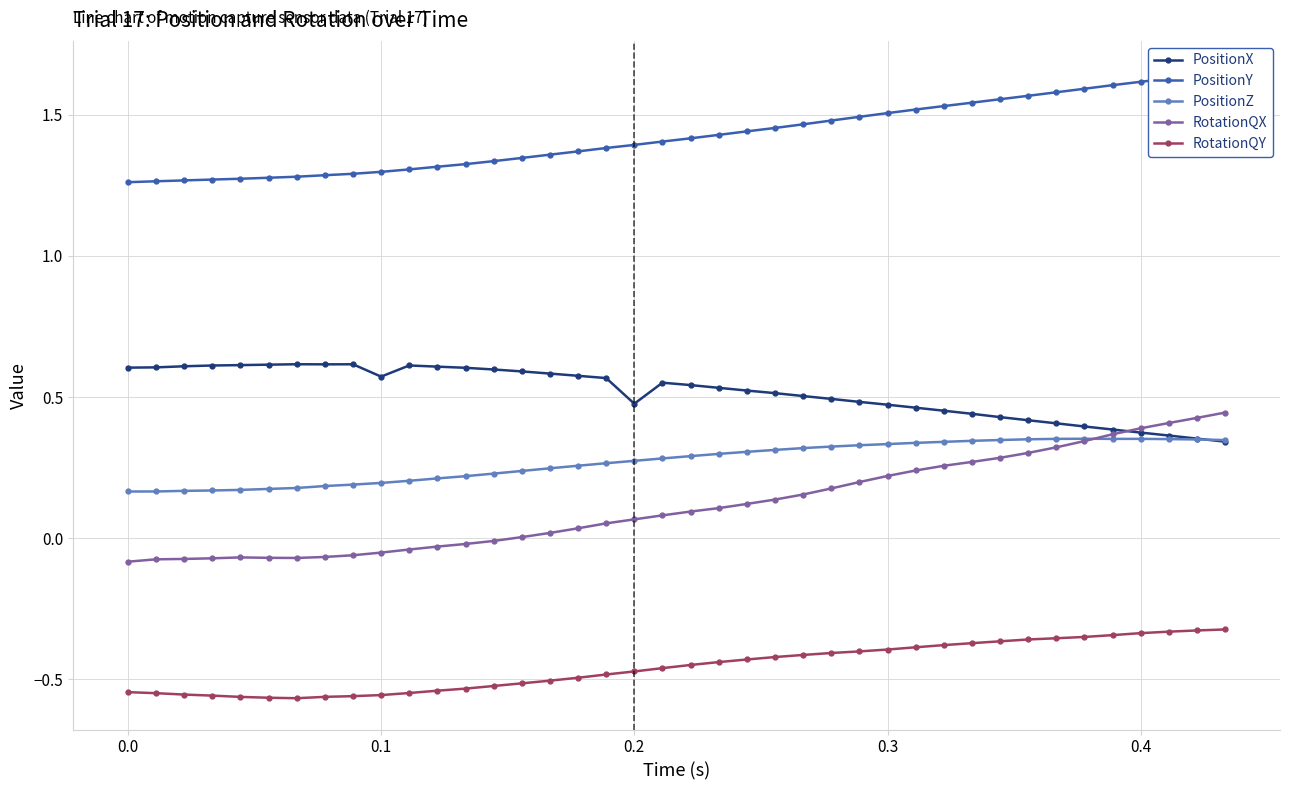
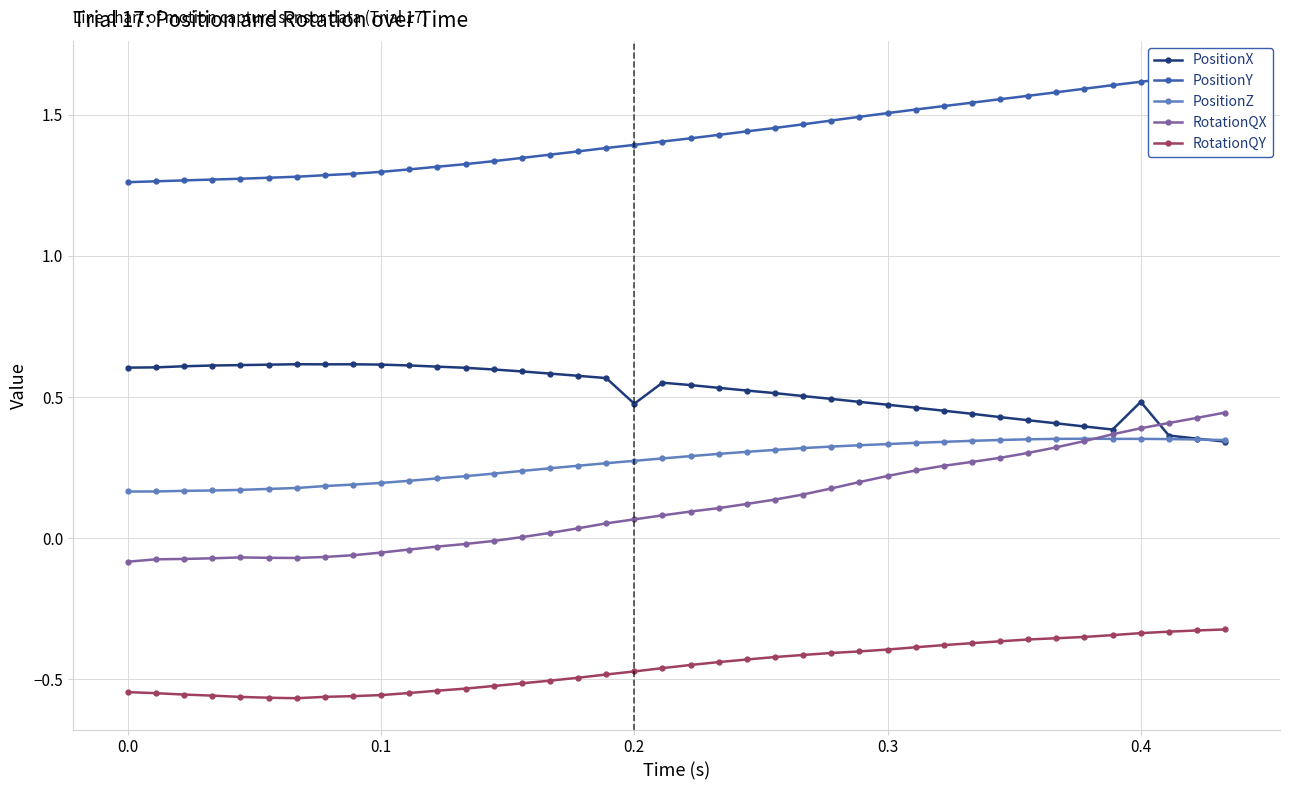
  {
    "PositionX": {
      "0.0": 0.60,
-     "0.1": 0.57,
+     "0.1": 0.61,
      "0.2": 0.48,
      "0.3": 0.47,
-     "0.4": 0.37
+     "0.4": 0.48
    },
    "RotationQY": {
      "0.0": -0.55,
      "0.1": -0.56,
      "0.2": -0.47,
      "0.3": -0.39,
      "0.4": -0.34
    }
  }
